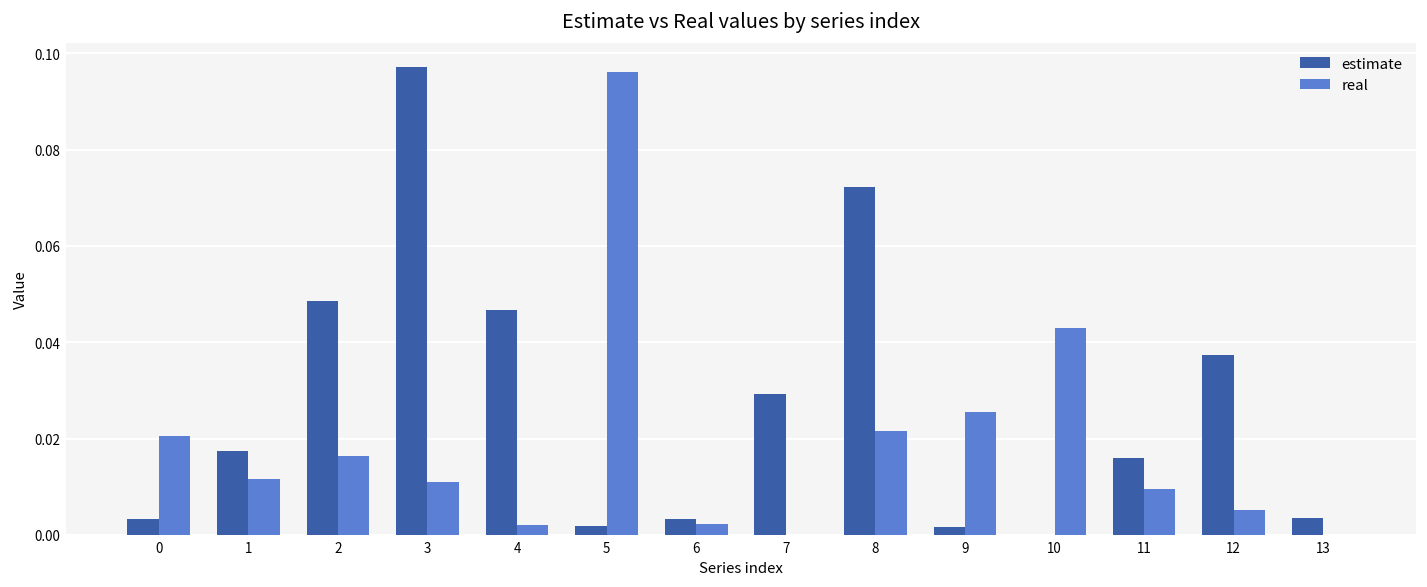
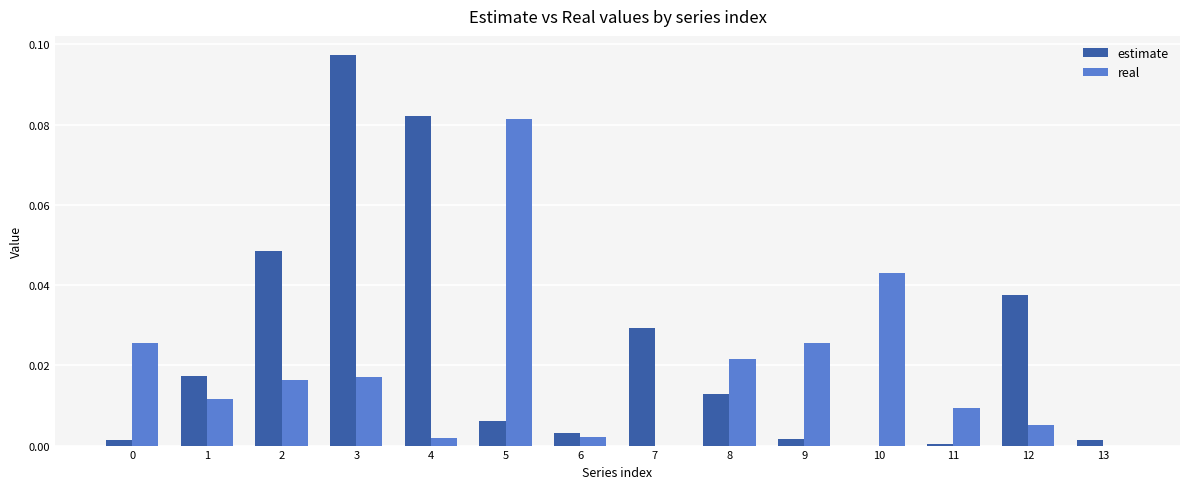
  {
    "estimate": {
-     "0": 0.003,
+     "0": 0.001,
      "1": 0.017,
      "2": 0.049,
      "3": 0.097,
-     "4": 0.047,
-     "5": 0.002,
+     "4": 0.082,
+     "5": 0.006,
      "6": 0.003,
      "7": 0.029,
-     "8": 0.072,
+     "8": 0.013,
      "9": 0.002,
-     "11": 0.016,
+     "11": 0.000,
      "12": 0.037,
-     "13": 0.003
+     "13": 0.001
    },
    "real": {
-     "0": 0.021,
+     "0": 0.026,
      "1": 0.012,
      "2": 0.016,
-     "3": 0.011,
+     "3": 0.017,
      "4": 0.002,
-     "5": 0.096,
+     "5": 0.081,
      "6": 0.002,
      "7": 0.000,
      "8": 0.022,
      "9": 0.026,
      "10": 0.043,
      "11": 0.009,
      "12": 0.005,
      "13": 0.000
    }
  }
